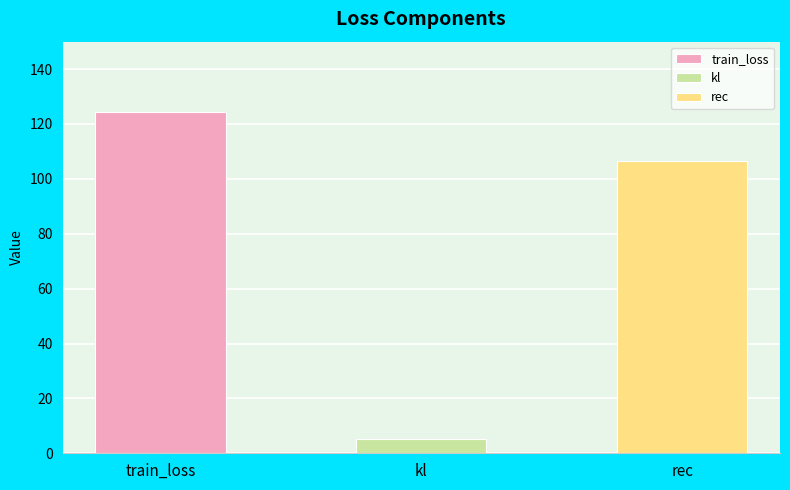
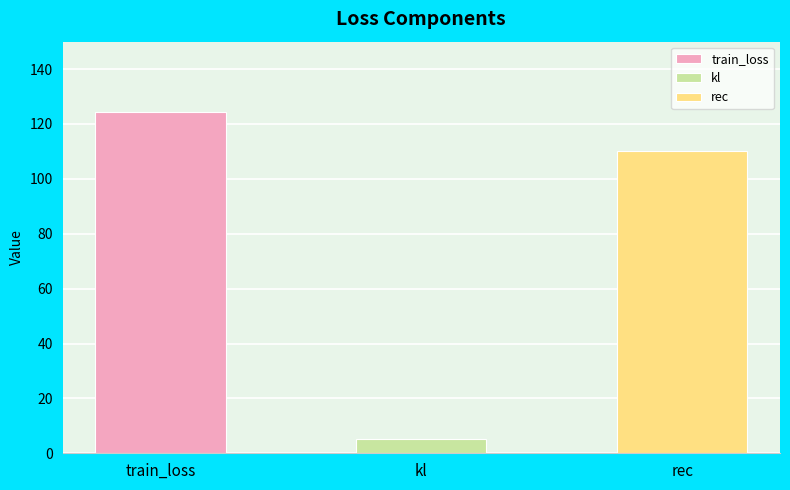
  {
    "train_loss": 125,
    "kl": 5,
-   "rec": 107
+   "rec": 110
  }
